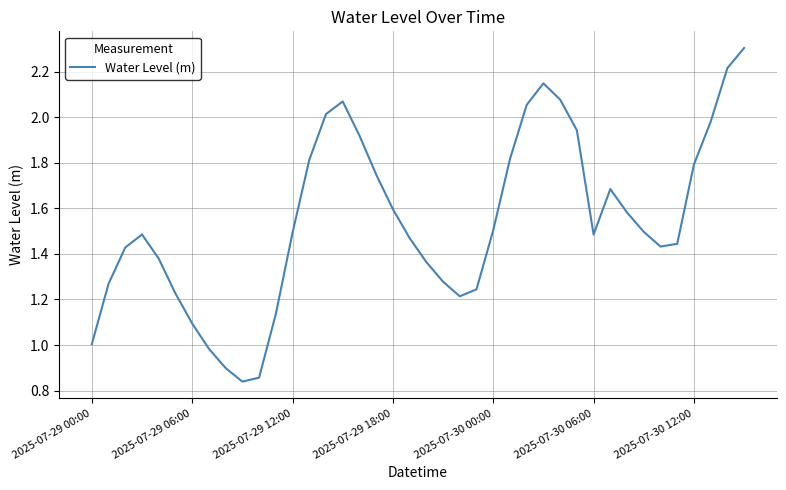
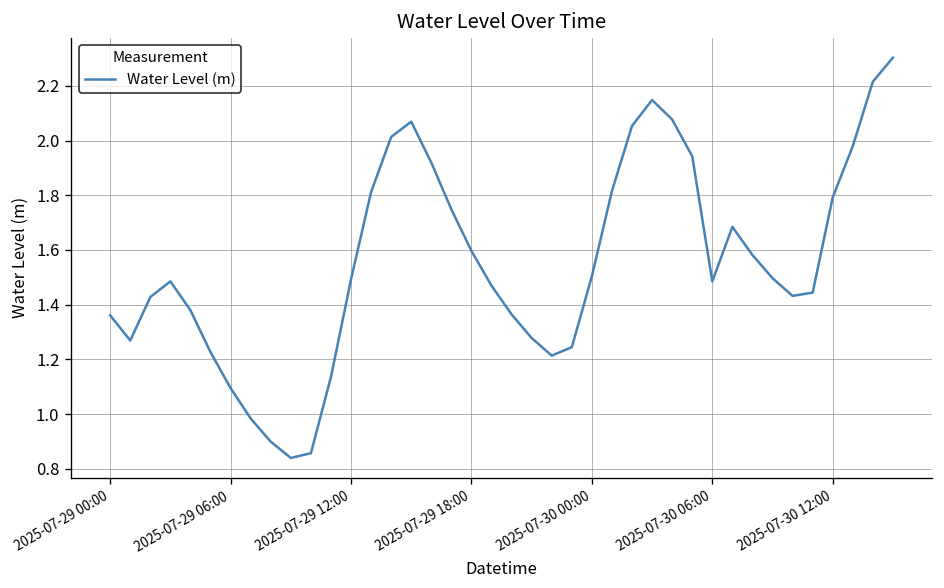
  {
-   "2025-07-29 00:00": 1.00,
+   "2025-07-29 00:00": 1.36,
    "2025-07-29 06:00": 1.09,
    "2025-07-29 12:00": 1.49,
    "2025-07-29 18:00": 1.60,
    "2025-07-30 00:00": 1.50,
    "2025-07-30 06:00": 1.48,
    "2025-07-30 12:00": 1.79
  }
